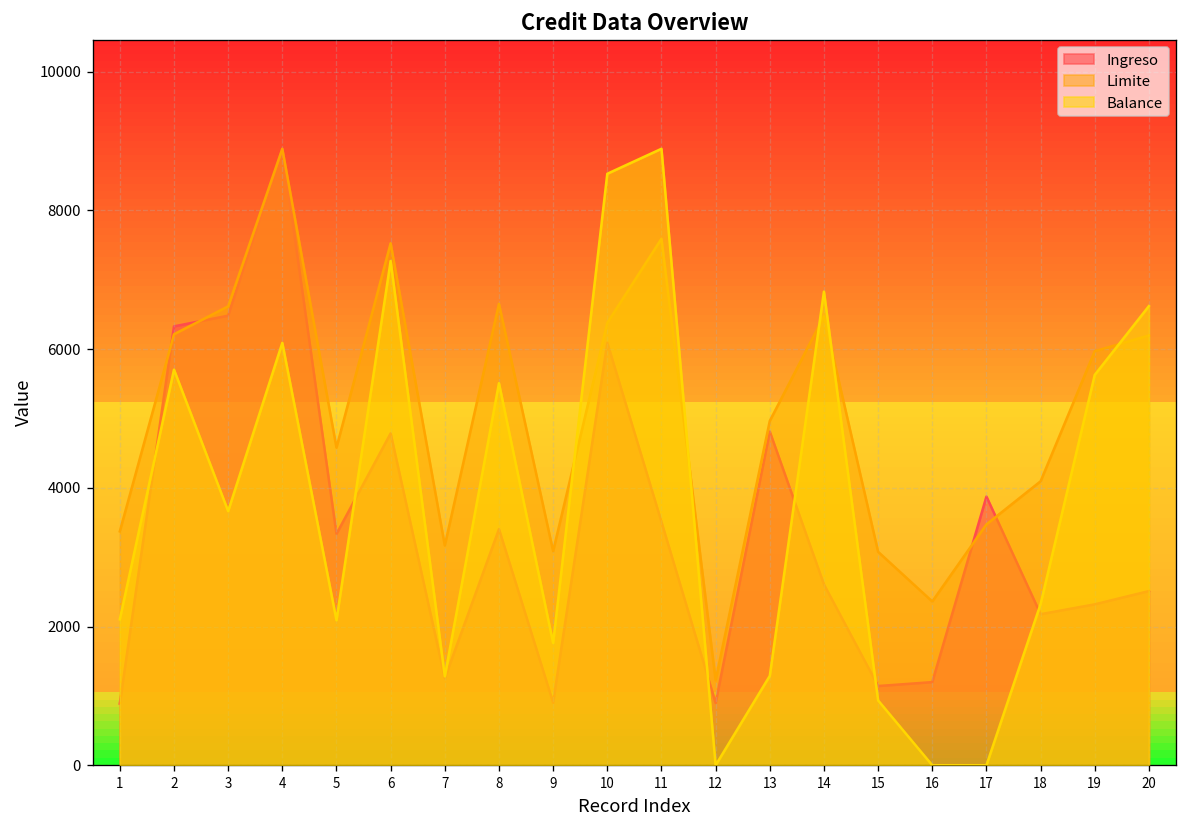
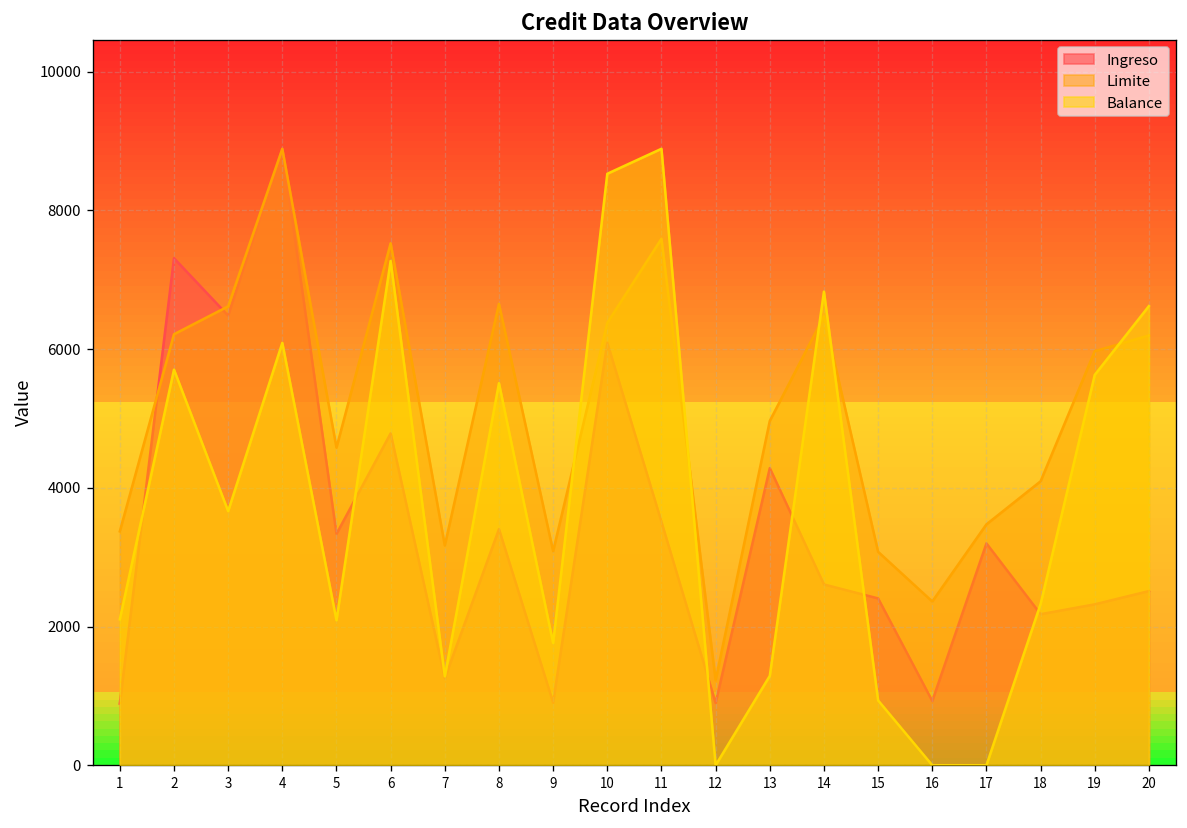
  {
    "Ingreso": {
      "1": 900,
-     "2": 6300,
+     "2": 7300,
      "3": 6500,
      "5": 3300,
      "6": 4800,
      "8": 3400,
      "9": 900,
      "10": 6100,
      "11": 3500,
      "12": 900,
-     "13": 4800,
+     "13": 4300,
      "14": 2600,
-     "15": 1100,
-     "16": 1200,
-     "17": 3900,
+     "15": 2400,
+     "16": 900,
+     "17": 3200,
      "18": 2200,
      "19": 2300,
      "20": 2500
    }
  }
